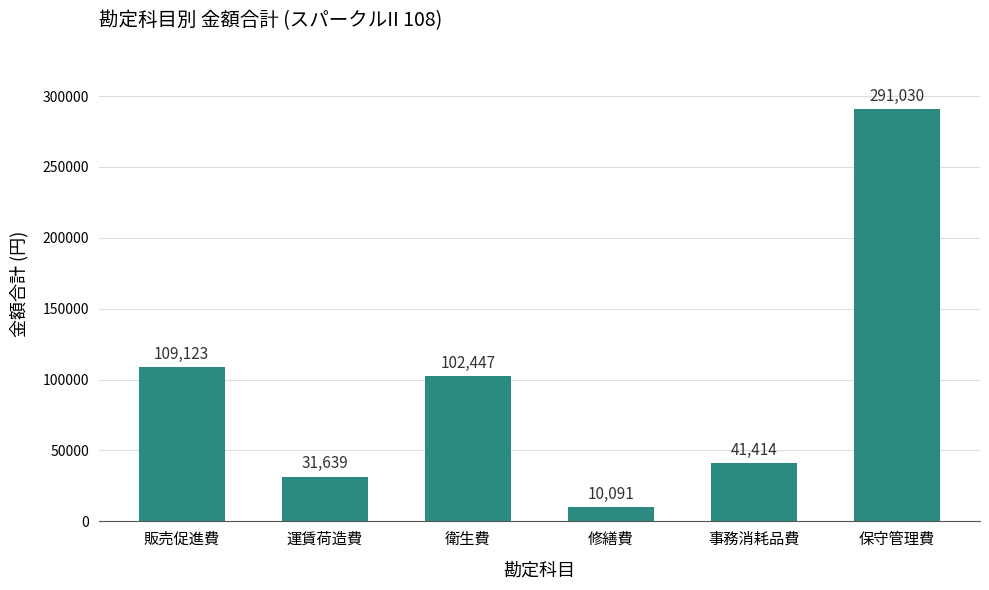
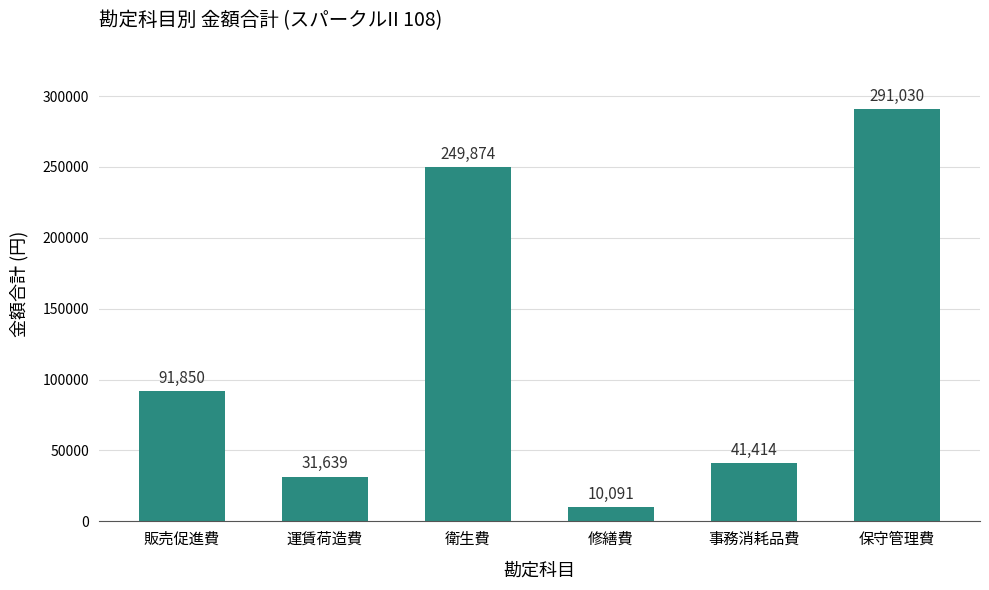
  {
-   "販売促進費": "109,123",
+   "販売促進費": "91,850",
    "運賃荷造費": "31,639",
-   "衛生費": "102,447",
+   "衛生費": "249,874",
    "修繕費": "10,091",
    "事務消耗品費": "41,414",
    "保守管理費": "291,030"
  }
